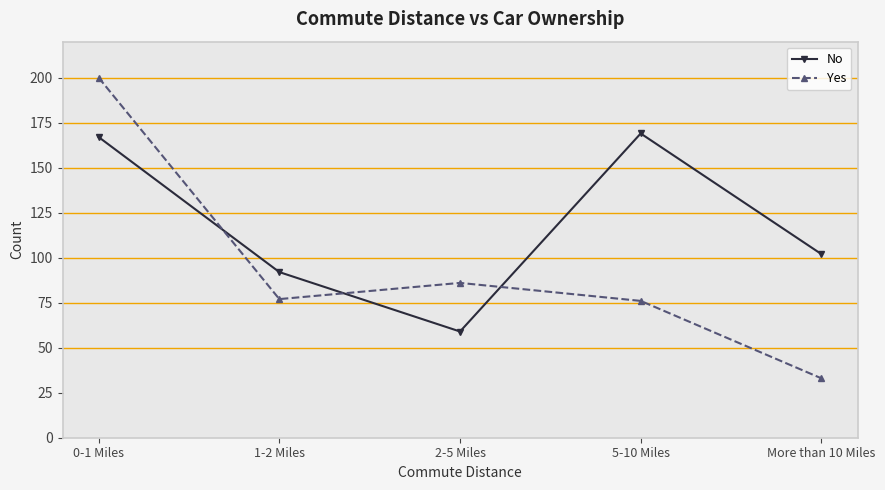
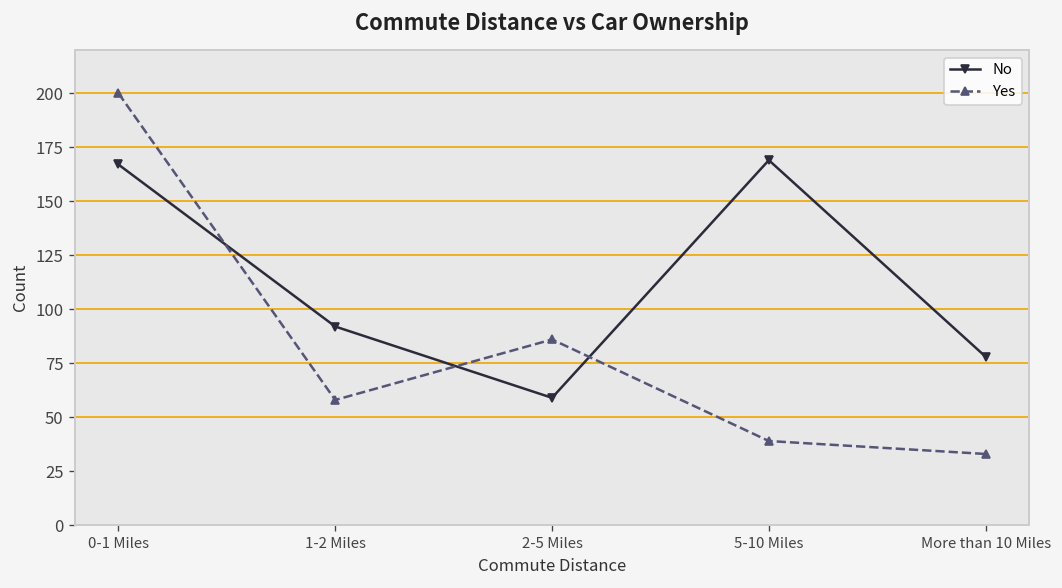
  {
    "No": {
      "0-1 Miles": 167,
      "1-2 Miles": 92,
      "2-5 Miles": 59,
      "5-10 Miles": 169,
-     "More than 10 Miles": 102
+     "More than 10 Miles": 78
    },
    "Yes": {
      "0-1 Miles": 200,
-     "1-2 Miles": 77,
+     "1-2 Miles": 58,
      "2-5 Miles": 86,
-     "5-10 Miles": 76,
+     "5-10 Miles": 39,
      "More than 10 Miles": 33
    }
  }
